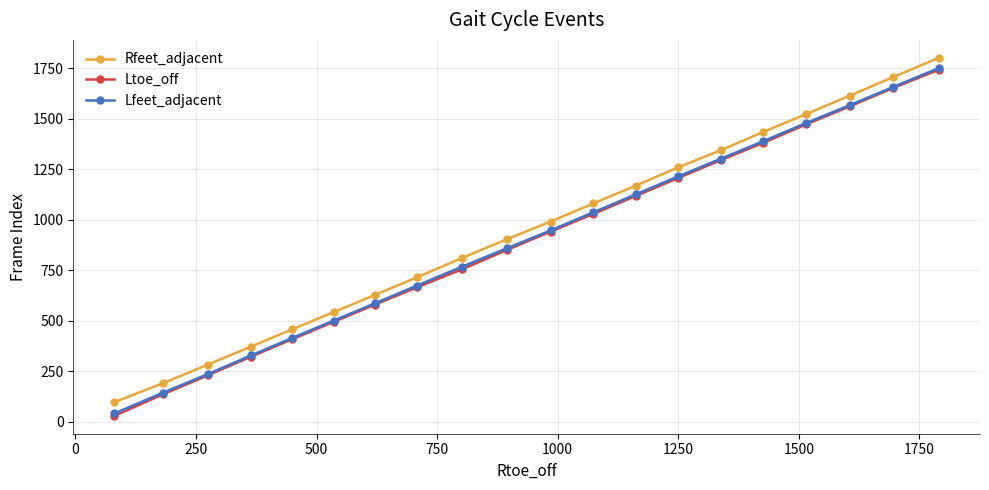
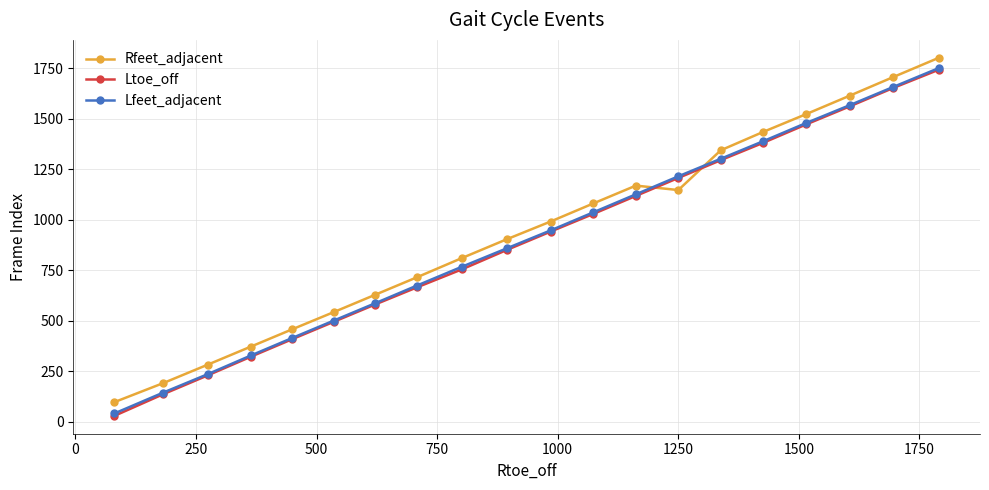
  {
    "Rfeet_adjacent": {
-     "1250": 1260
+     "1250": 1150
    }
  }
